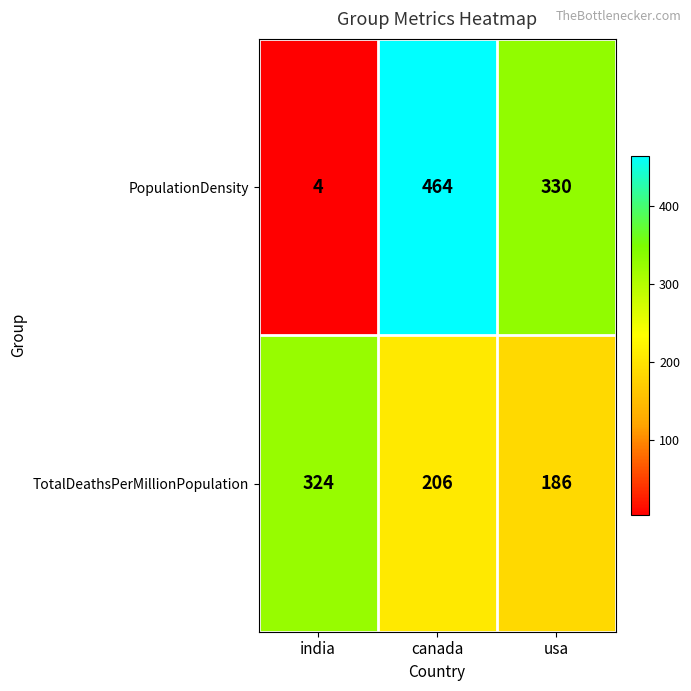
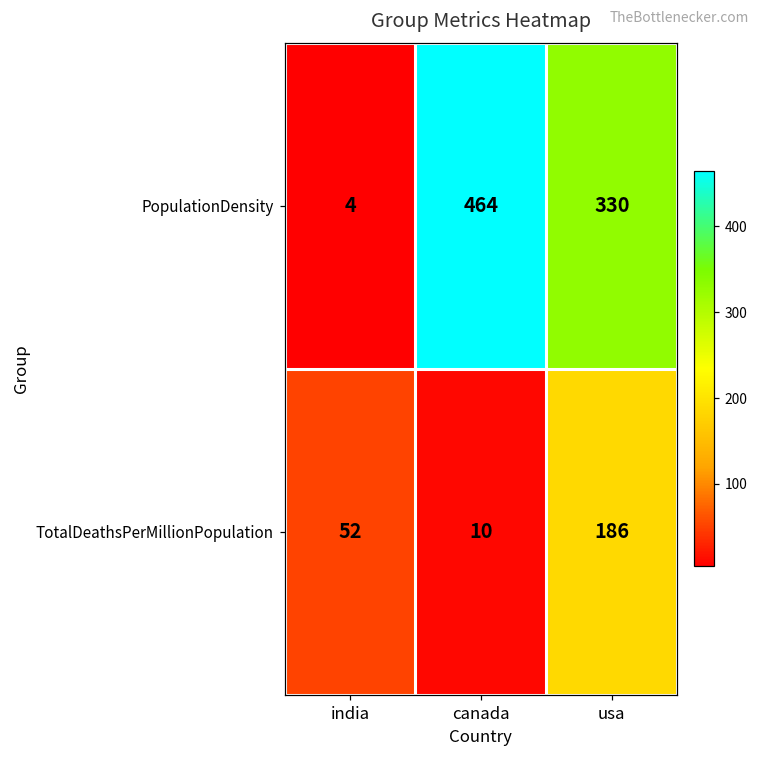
  {
    "PopulationDensity": {
      "india": 4,
      "canada": 464,
      "usa": 330
    },
    "TotalDeathsPerMillionPopulation": {
-     "india": 324,
-     "canada": 206,
+     "india": 52,
+     "canada": 10,
      "usa": 186
    }
  }
